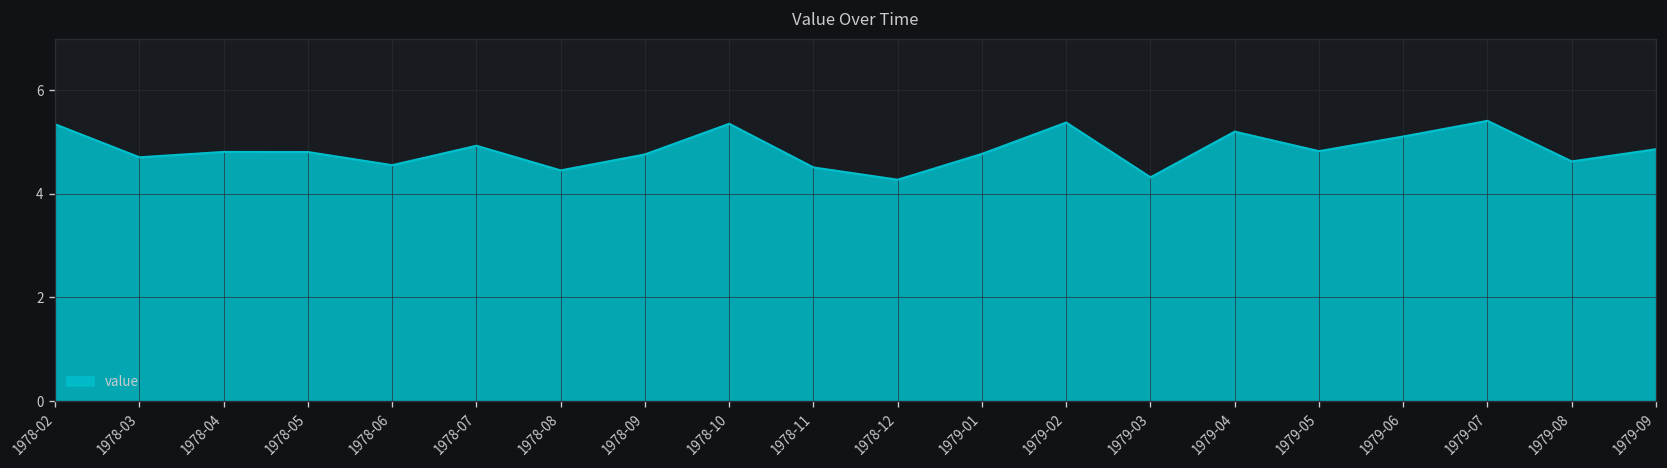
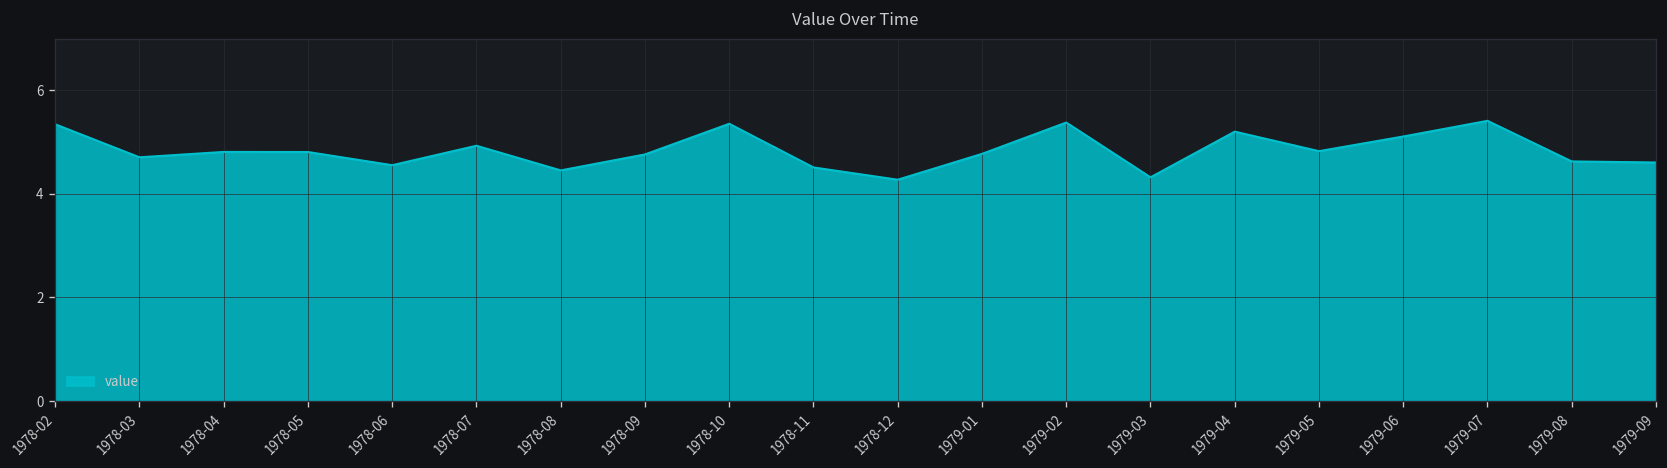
  {
    "1978-02": 5.3,
    "1978-03": 4.7,
    "1978-04": 4.8,
    "1978-05": 4.8,
    "1978-06": 4.6,
    "1978-07": 4.9,
    "1978-08": 4.5,
    "1978-09": 4.8,
    "1978-10": 5.4,
    "1978-11": 4.5,
    "1978-12": 4.3,
    "1979-01": 4.8,
    "1979-02": 5.4,
    "1979-03": 4.3,
    "1979-04": 5.2,
    "1979-05": 4.8,
    "1979-06": 5.1,
    "1979-07": 5.4,
    "1979-08": 4.6,
-   "1979-09": 4.9
+   "1979-09": 4.6
  }
